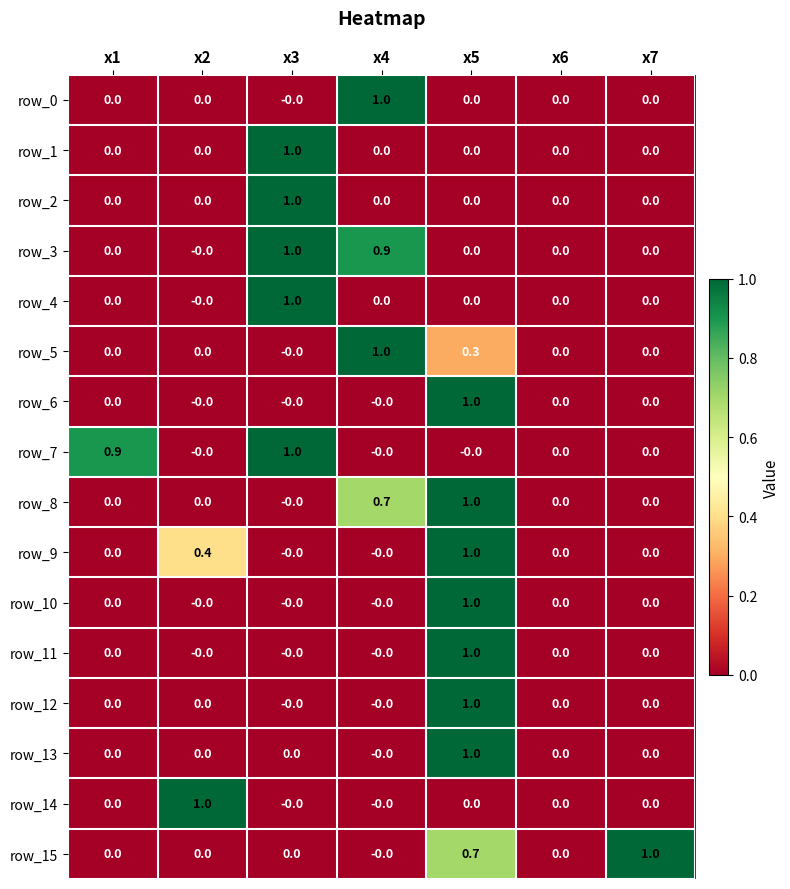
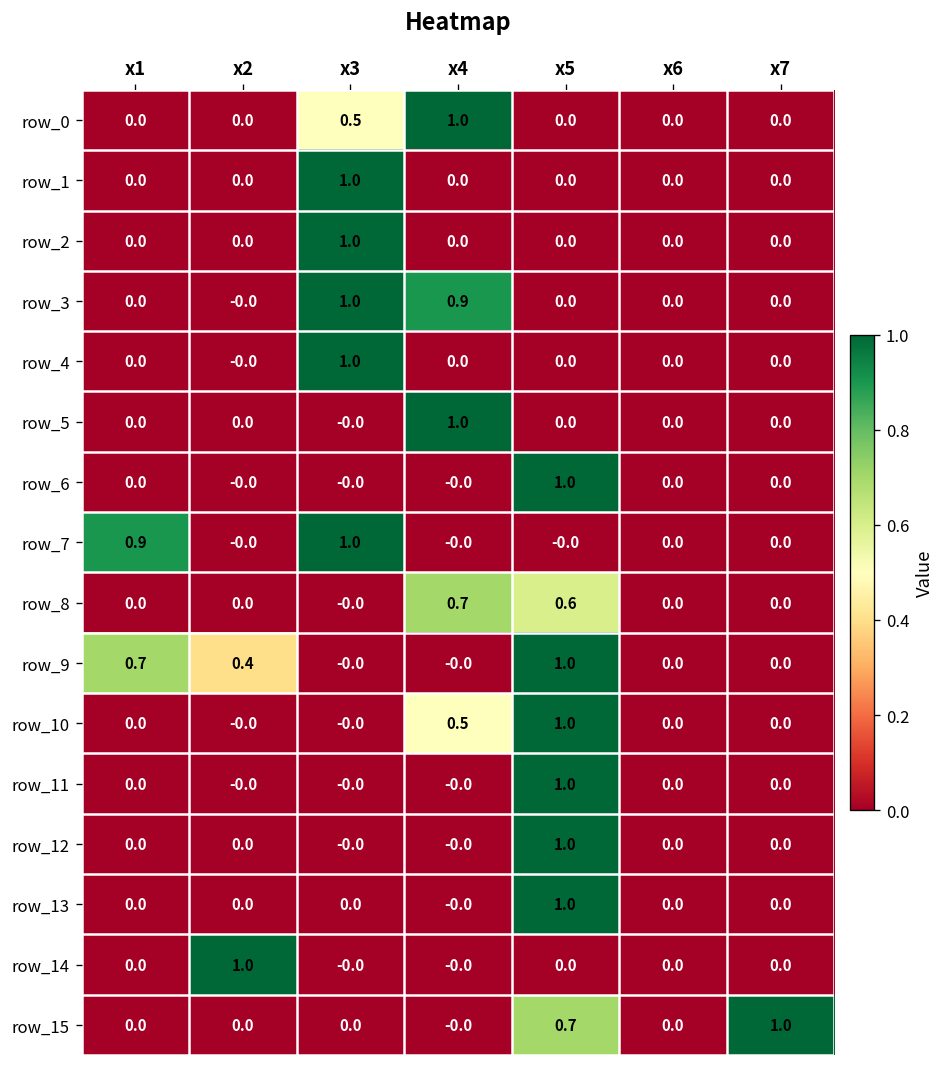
  {
    "row_0": {
      "x1": 0.0,
      "x2": 0.0,
-     "x3": -0.0,
+     "x3": 0.5,
      "x4": 1.0,
      "x5": 0.0,
      "x6": 0.0,
      "x7": 0.0
    },
    "row_1": {
      "x1": 0.0,
      "x2": 0.0,
      "x3": 1.0,
      "x4": 0.0,
      "x5": 0.0,
      "x6": 0.0,
      "x7": 0.0
    },
    "row_2": {
      "x1": 0.0,
      "x2": 0.0,
      "x3": 1.0,
      "x4": 0.0,
      "x5": 0.0,
      "x6": 0.0,
      "x7": 0.0
    },
    "row_3": {
      "x1": 0.0,
      "x2": -0.0,
      "x3": 1.0,
      "x4": 0.9,
      "x5": 0.0,
      "x6": 0.0,
      "x7": 0.0
    },
    "row_4": {
      "x1": 0.0,
      "x2": -0.0,
      "x3": 1.0,
      "x4": 0.0,
      "x5": 0.0,
      "x6": 0.0,
      "x7": 0.0
    },
    "row_5": {
      "x1": 0.0,
      "x2": 0.0,
      "x3": -0.0,
      "x4": 1.0,
-     "x5": 0.3,
+     "x5": 0.0,
      "x6": 0.0,
      "x7": 0.0
    },
    "row_6": {
      "x1": 0.0,
      "x2": -0.0,
      "x3": -0.0,
      "x4": -0.0,
      "x5": 1.0,
      "x6": 0.0,
      "x7": 0.0
    },
    "row_7": {
      "x1": 0.9,
      "x2": -0.0,
      "x3": 1.0,
      "x4": -0.0,
      "x5": -0.0,
      "x6": 0.0,
      "x7": 0.0
    },
    "row_8": {
      "x1": 0.0,
      "x2": 0.0,
      "x3": -0.0,
      "x4": 0.7,
-     "x5": 1.0,
+     "x5": 0.6,
      "x6": 0.0,
      "x7": 0.0
    },
    "row_9": {
-     "x1": 0.0,
+     "x1": 0.7,
      "x2": 0.4,
      "x3": -0.0,
      "x4": -0.0,
      "x5": 1.0,
      "x6": 0.0,
      "x7": 0.0
    },
    "row_10": {
      "x1": 0.0,
      "x2": -0.0,
      "x3": -0.0,
-     "x4": -0.0,
+     "x4": 0.5,
      "x5": 1.0,
      "x6": 0.0,
      "x7": 0.0
    },
    "row_11": {
      "x1": 0.0,
      "x2": -0.0,
      "x3": -0.0,
      "x4": -0.0,
      "x5": 1.0,
      "x6": 0.0,
      "x7": 0.0
    },
    "row_12": {
      "x1": 0.0,
      "x2": 0.0,
      "x3": -0.0,
      "x4": -0.0,
      "x5": 1.0,
      "x6": 0.0,
      "x7": 0.0
    },
    "row_13": {
      "x1": 0.0,
      "x2": 0.0,
      "x3": 0.0,
      "x4": -0.0,
      "x5": 1.0,
      "x6": 0.0,
      "x7": 0.0
    },
    "row_14": {
      "x1": 0.0,
      "x2": 1.0,
      "x3": -0.0,
      "x4": -0.0,
      "x5": 0.0,
      "x6": 0.0,
      "x7": 0.0
    },
    "row_15": {
      "x1": 0.0,
      "x2": 0.0,
      "x3": 0.0,
      "x4": -0.0,
      "x5": 0.7,
      "x6": 0.0,
      "x7": 1.0
    }
  }
